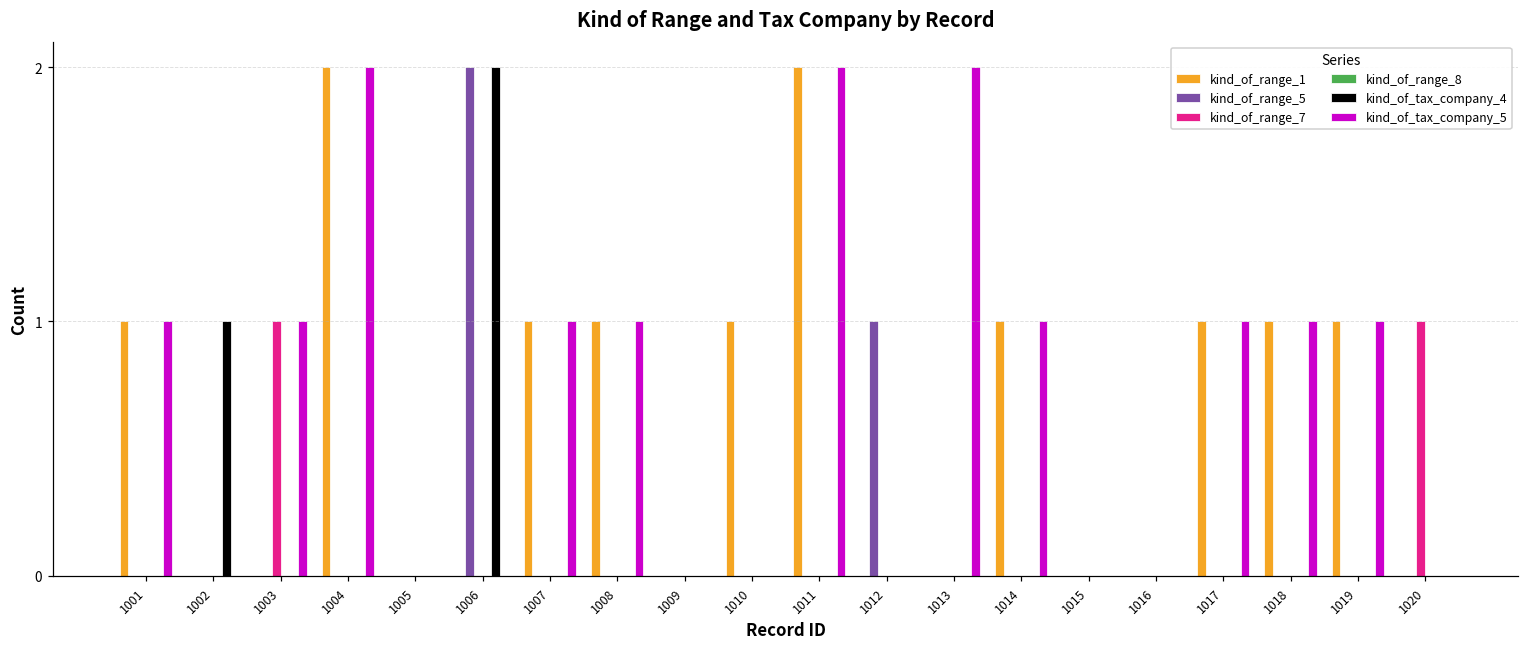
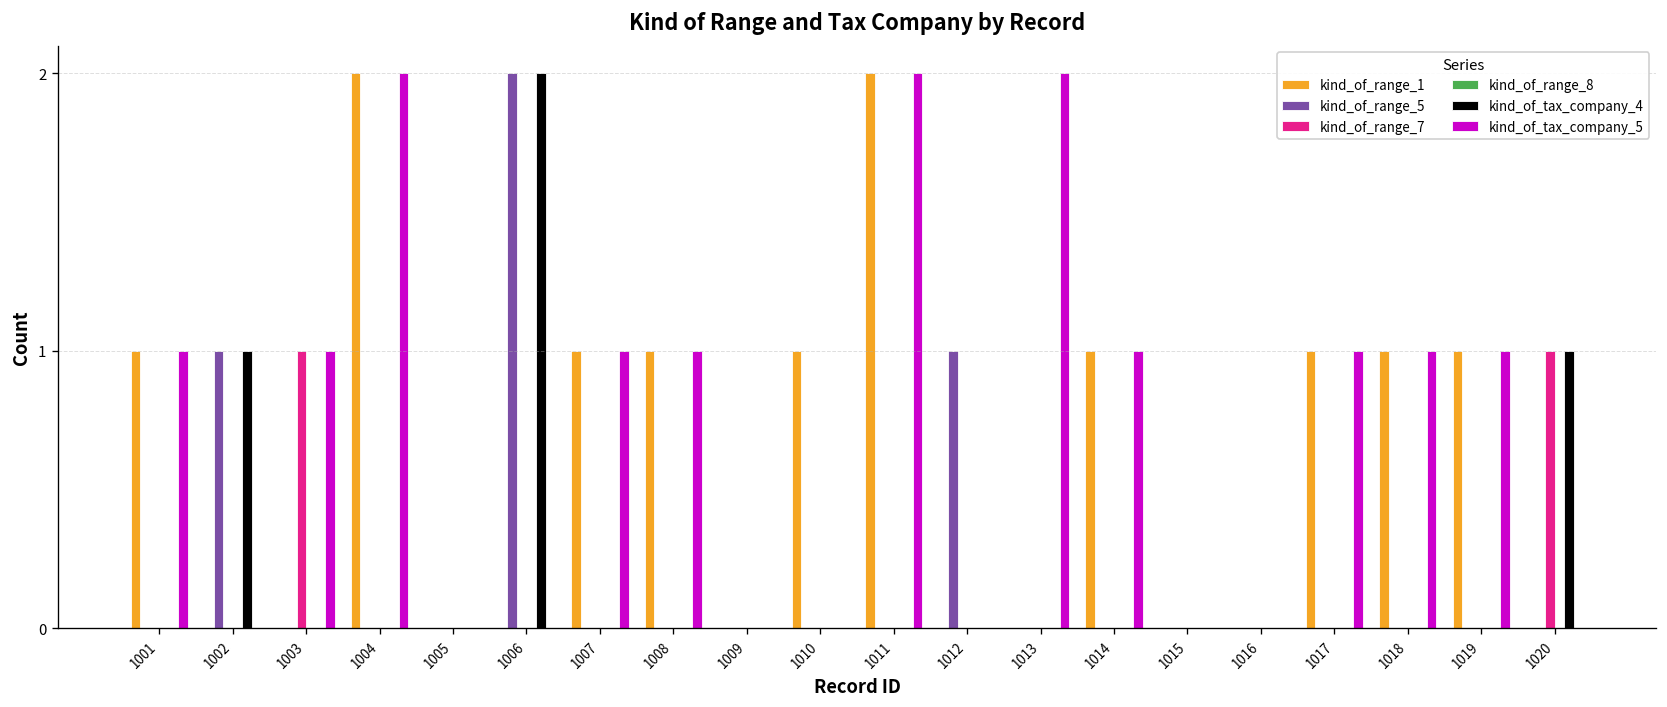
  {
    "kind_of_range_1": {
      "1001": 1,
      "1002": 0,
      "1003": 0,
      "1004": 2,
      "1005": 0,
      "1006": 0,
      "1007": 1,
      "1008": 1,
      "1009": 0,
      "1010": 1,
      "1011": 2,
      "1012": 0,
      "1013": 0,
      "1014": 1,
      "1015": 0,
      "1016": 0,
      "1017": 1,
      "1018": 1,
      "1019": 1,
      "1020": 0
    },
    "kind_of_range_5": {
      "1001": 0,
-     "1002": 0,
+     "1002": 1,
      "1003": 0,
      "1004": 0,
      "1005": 0,
      "1006": 2,
      "1007": 0,
      "1008": 0,
      "1009": 0,
      "1010": 0,
      "1011": 0,
      "1012": 1,
      "1013": 0,
      "1014": 0,
      "1015": 0,
      "1016": 0,
      "1017": 0,
      "1018": 0,
      "1019": 0,
      "1020": 0
    },
    "kind_of_range_7": {
      "1001": 0,
      "1002": 0,
      "1003": 1,
      "1004": 0,
      "1005": 0,
      "1006": 0,
      "1007": 0,
      "1008": 0,
      "1009": 0,
      "1010": 0,
      "1011": 0,
      "1012": 0,
      "1013": 0,
      "1014": 0,
      "1015": 0,
      "1016": 0,
      "1017": 0,
      "1018": 0,
      "1019": 0,
      "1020": 1
    },
    "kind_of_range_8": {
      "1001": 0,
      "1002": 0,
      "1003": 0,
      "1004": 0,
      "1005": 0,
      "1006": 0,
      "1007": 0,
      "1008": 0,
      "1009": 0,
      "1010": 0,
      "1011": 0,
      "1012": 0,
      "1013": 0,
      "1014": 0,
      "1015": 0,
      "1016": 0,
      "1017": 0,
      "1018": 0,
      "1019": 0,
      "1020": 0
    },
    "kind_of_tax_company_4": {
      "1001": 0,
      "1002": 1,
      "1003": 0,
      "1004": 0,
      "1005": 0,
      "1006": 2,
      "1007": 0,
      "1008": 0,
      "1009": 0,
      "1010": 0,
      "1011": 0,
      "1012": 0,
      "1013": 0,
      "1014": 0,
      "1015": 0,
      "1016": 0,
      "1017": 0,
      "1018": 0,
      "1019": 0,
-     "1020": 0
+     "1020": 1
    },
    "kind_of_tax_company_5": {
      "1001": 1,
      "1002": 0,
      "1003": 1,
      "1004": 2,
      "1005": 0,
      "1006": 0,
      "1007": 1,
      "1008": 1,
      "1009": 0,
      "1010": 0,
      "1011": 2,
      "1012": 0,
      "1013": 2,
      "1014": 1,
      "1015": 0,
      "1016": 0,
      "1017": 1,
      "1018": 1,
      "1019": 1,
      "1020": 0
    }
  }
